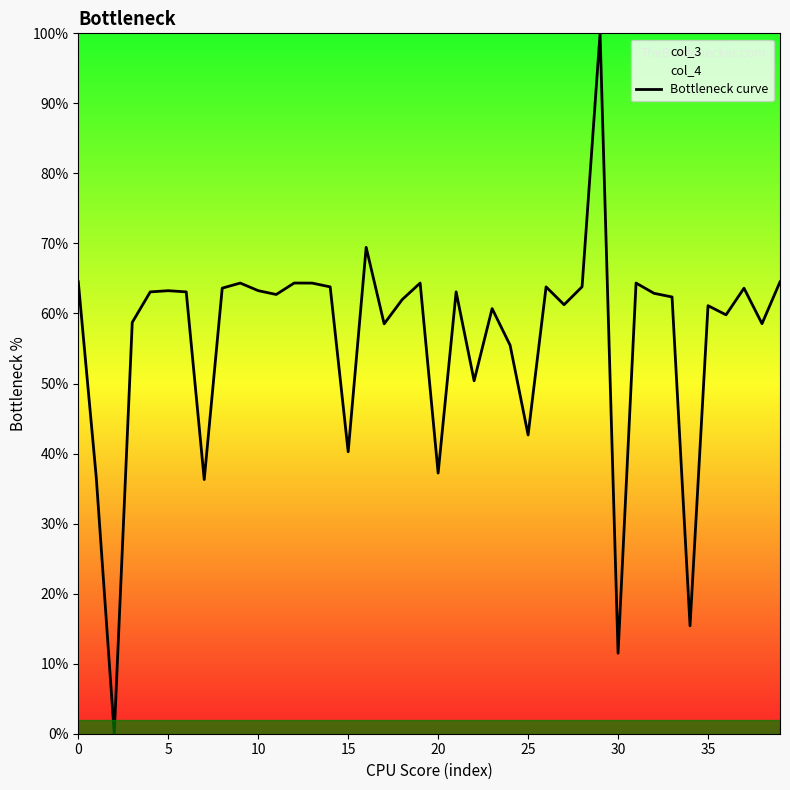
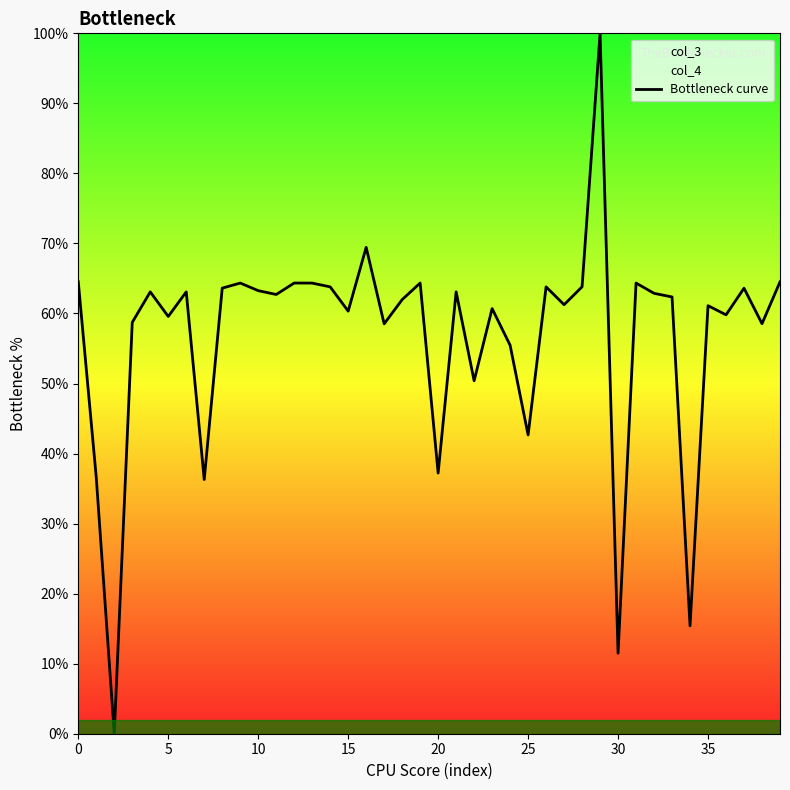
  {
    "Bottleneck curve": {
      "0": "65%",
-     "5": "63%",
+     "5": "60%",
      "10": "63%",
-     "15": "40%",
+     "15": "60%",
      "20": "37%",
      "25": "43%",
      "30": "11%",
      "35": "61%"
    }
  }
